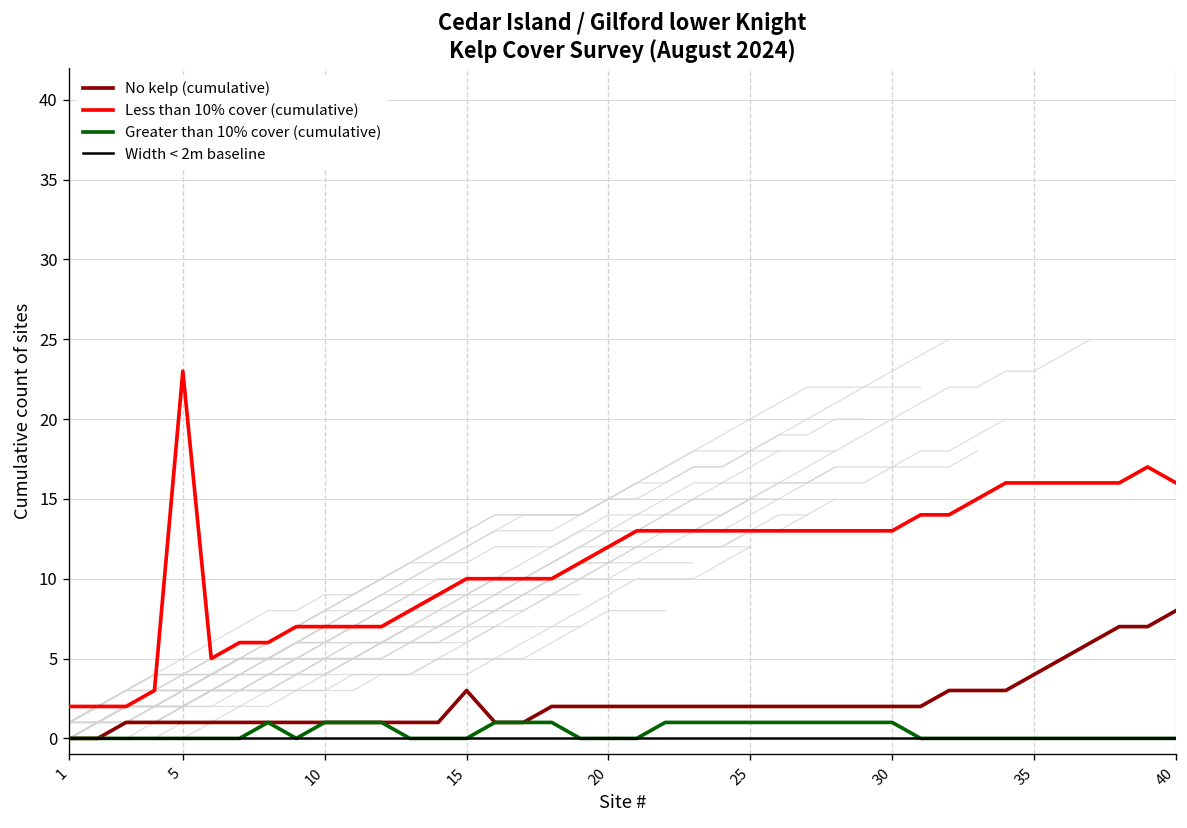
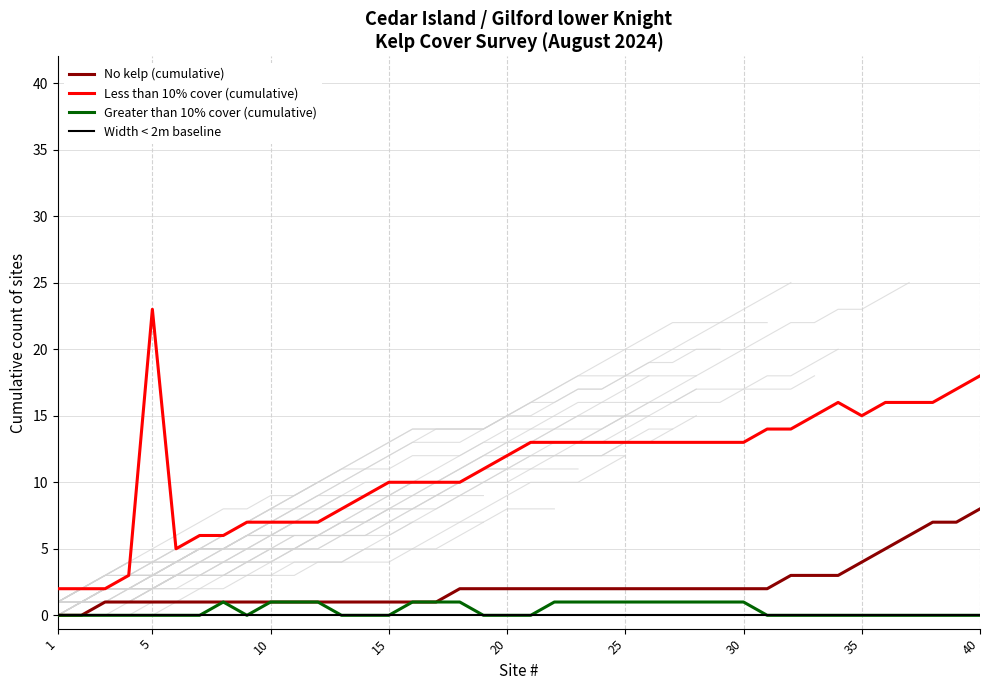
  {
    "No kelp (cumulative)": {
-     "15": 3,
+     "15": 1,
      "20": 2,
      "25": 2,
      "30": 2,
      "35": 4,
      "40": 8
    },
    "Less than 10% cover (cumulative)": {
      "1": 2,
      "5": 23,
      "30": 13,
-     "35": 16,
-     "40": 16
+     "35": 15,
+     "40": 18
    },
    "Greater than 10% cover (cumulative)": {
      "25": 1,
      "30": 1
    },
    "Width < 2m baseline": {
      "10": 0,
      "25": 0,
      "30": 0
    }
  }
